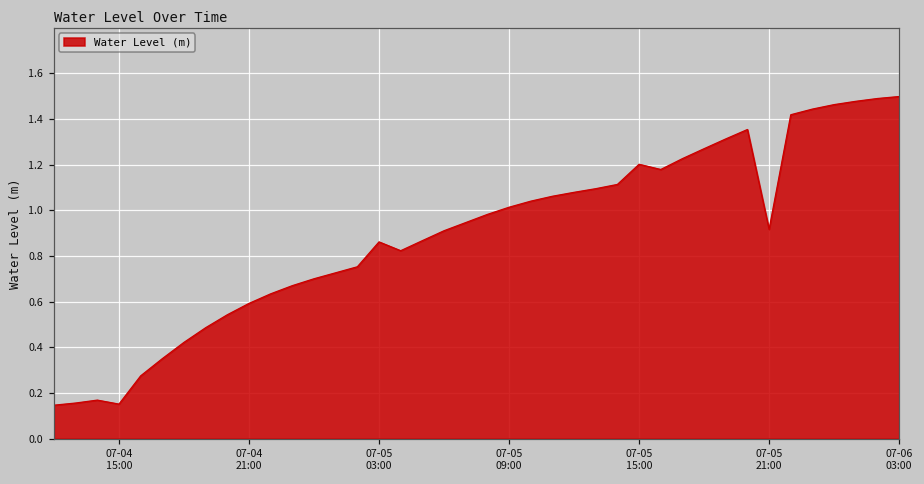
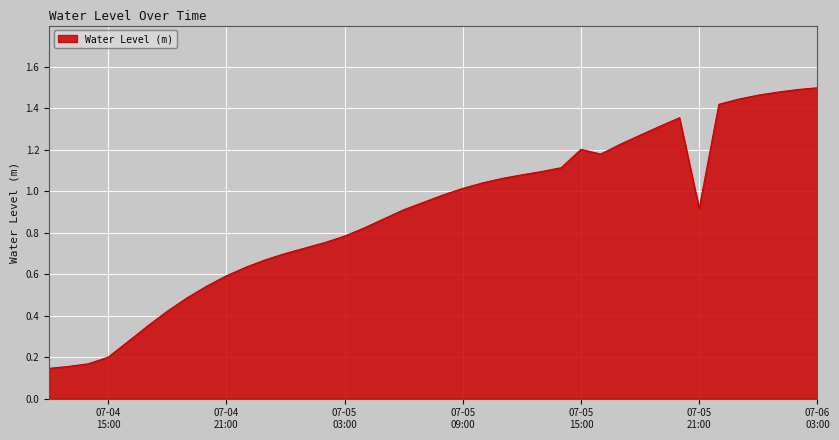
  {
-   "07-04 15:00": 0.15,
+   "07-04 15:00": 0.20,
    "07-04 21:00": 0.59,
-   "07-05 03:00": 0.86,
+   "07-05 03:00": 0.78,
    "07-05 09:00": 1.01,
    "07-05 15:00": 1.20,
    "07-05 21:00": 0.92,
    "07-06 03:00": 1.50
  }
